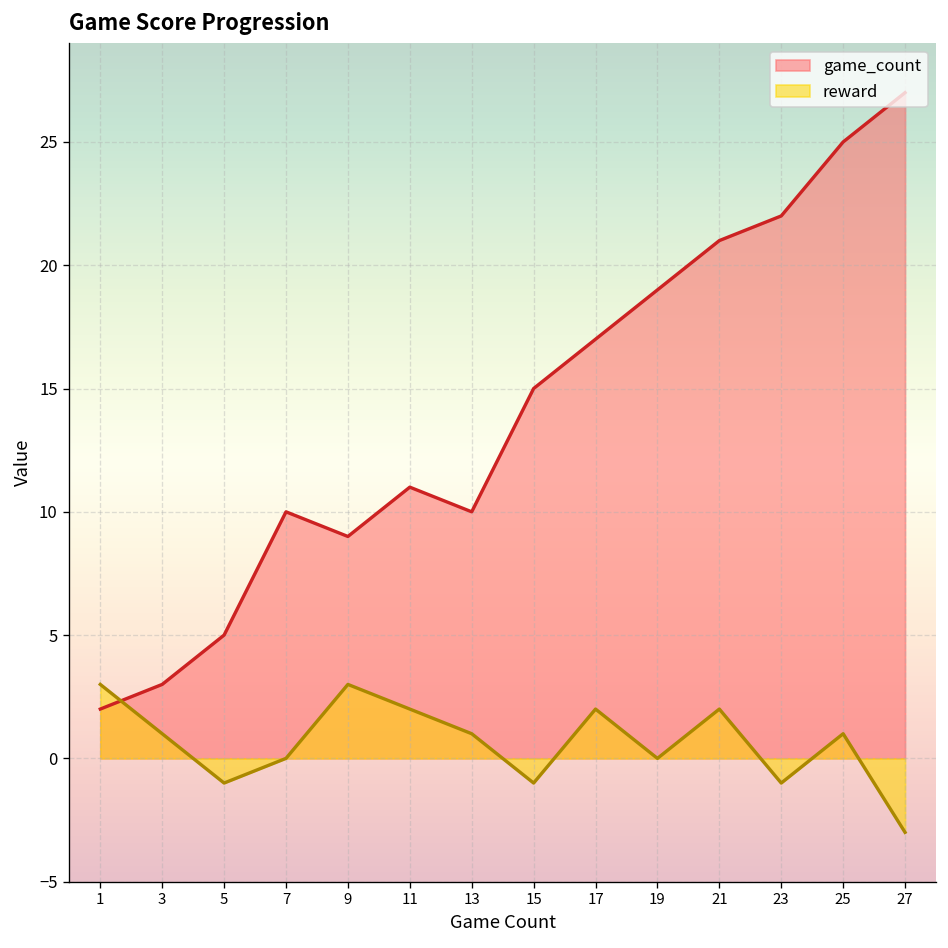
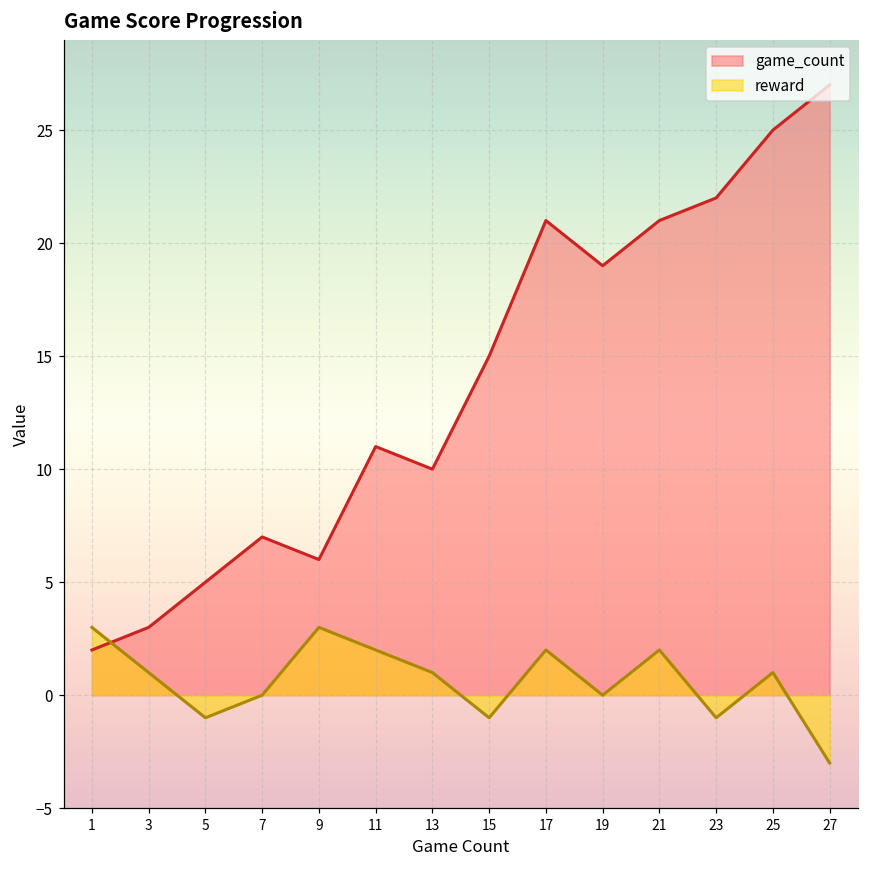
  {
    "game_count": {
      "1": 2,
      "3": 3,
      "5": 5,
-     "7": 10,
-     "9": 9,
+     "7": 7,
+     "9": 6,
      "11": 11,
      "13": 10,
      "15": 15,
-     "17": 17,
+     "17": 21,
      "19": 19,
      "21": 21,
      "23": 22,
      "25": 25
    }
  }
